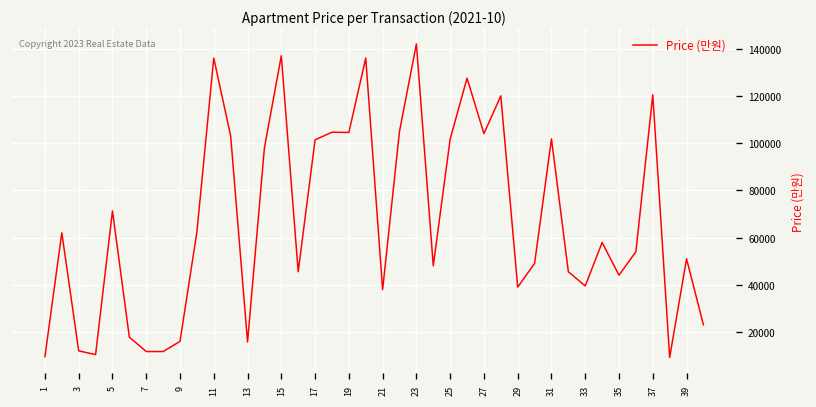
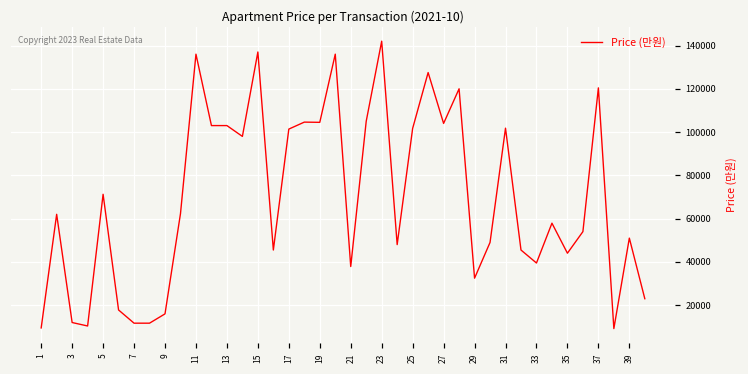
  {
    "1": 10000,
    "3": 12000,
    "5": 71000,
    "7": 12000,
    "9": 16000,
    "11": 136000,
-   "13": 16000,
+   "13": 103000,
    "15": 137000,
    "17": 101000,
    "19": 105000,
    "21": 38000,
    "23": 142000,
    "25": 102000,
    "27": 104000,
-   "29": 39000,
+   "29": 32000,
    "31": 102000,
    "33": 40000,
    "35": 44000,
    "37": 120000,
    "39": 51000
  }
